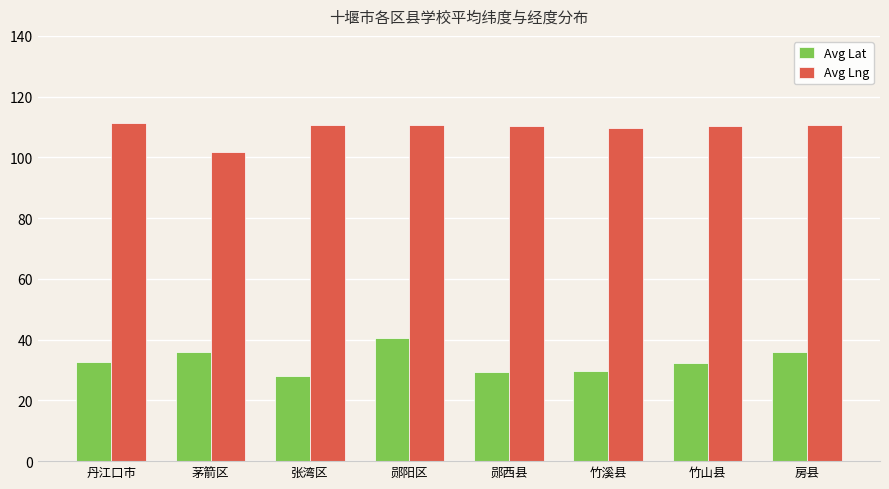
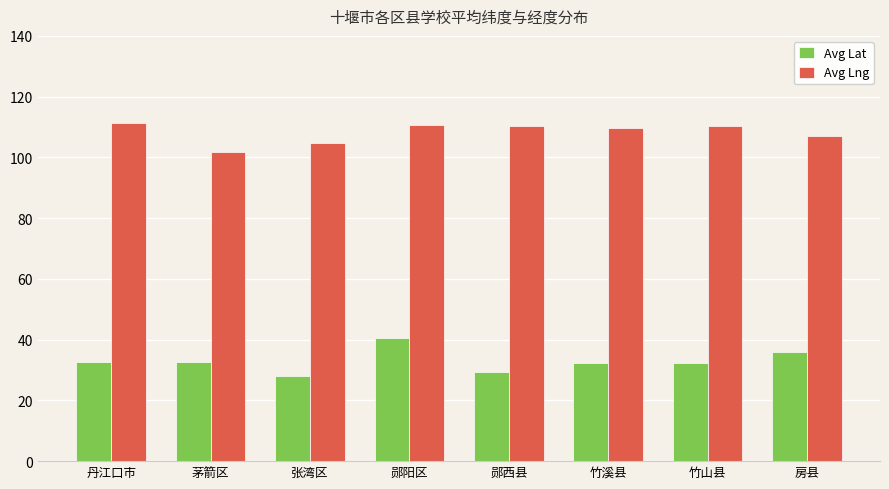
  {
    "Avg Lat": {
      "丹江口市": 33,
-     "茅箭区": 36,
+     "茅箭区": 33,
      "张湾区": 28,
      "郧阳区": 40,
      "郧西县": 29,
-     "竹溪县": 30,
+     "竹溪县": 32,
      "竹山县": 32,
      "房县": 36
    },
    "Avg Lng": {
      "丹江口市": 111,
      "茅箭区": 102,
-     "张湾区": 111,
+     "张湾区": 105,
      "郧阳区": 111,
      "郧西县": 110,
      "竹溪县": 110,
      "竹山县": 110,
-     "房县": 111
+     "房县": 107
    }
  }
